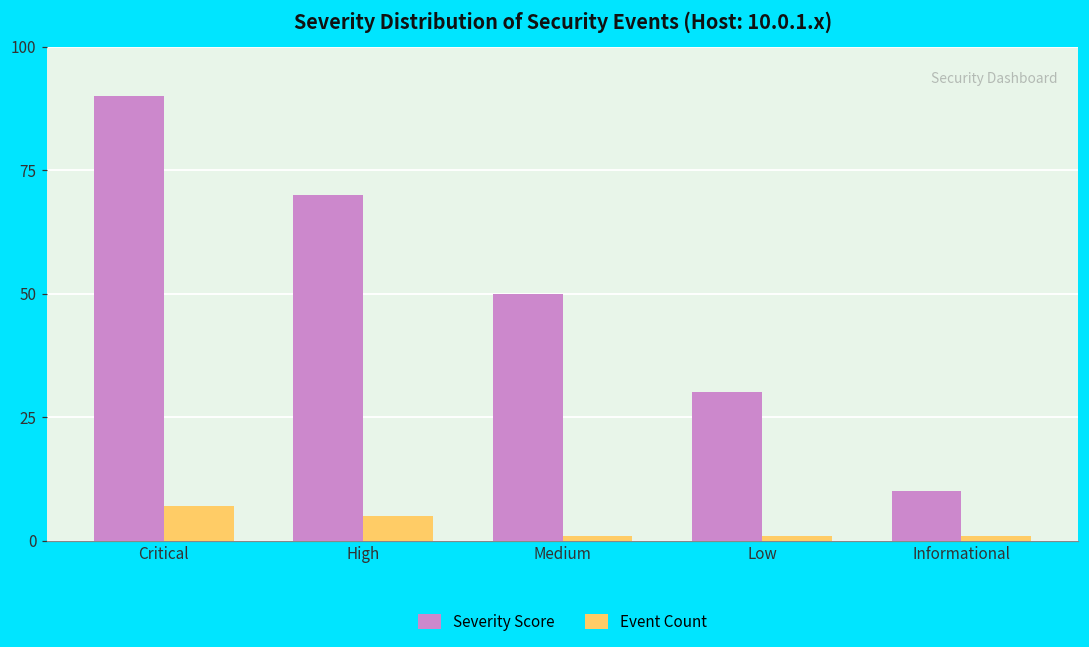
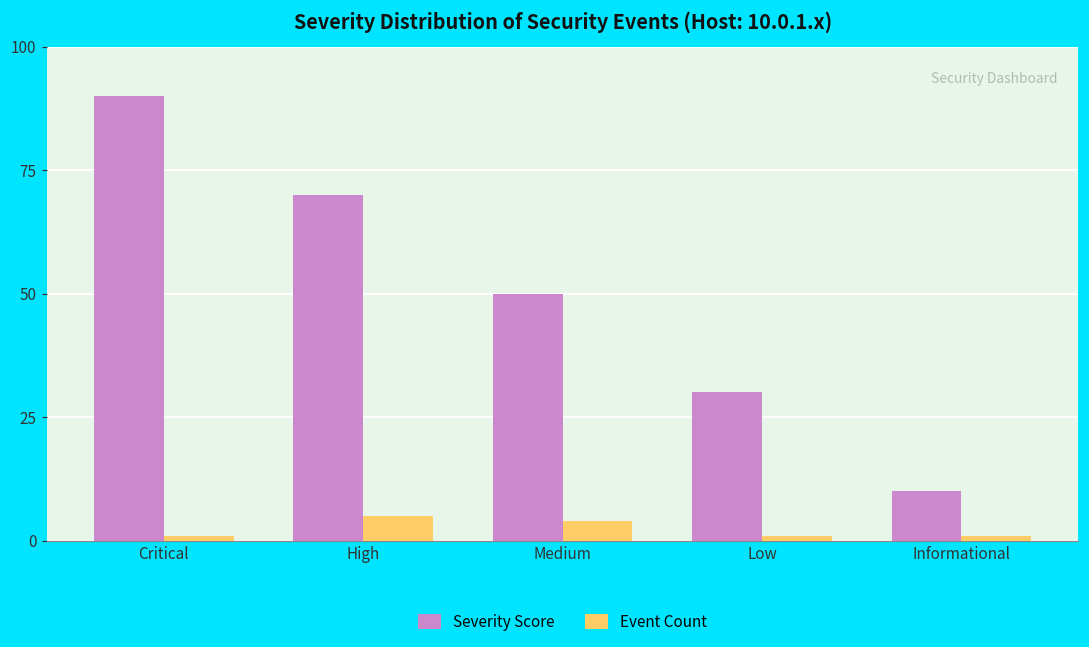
  {
    "Severity Score": {
      "Critical": 90,
      "High": 70,
      "Medium": 50,
      "Low": 30,
      "Informational": 10
    },
    "Event Count": {
-     "Critical": 7,
+     "Critical": 1,
      "High": 5,
-     "Medium": 1,
+     "Medium": 4,
      "Low": 1,
      "Informational": 1
    }
  }
